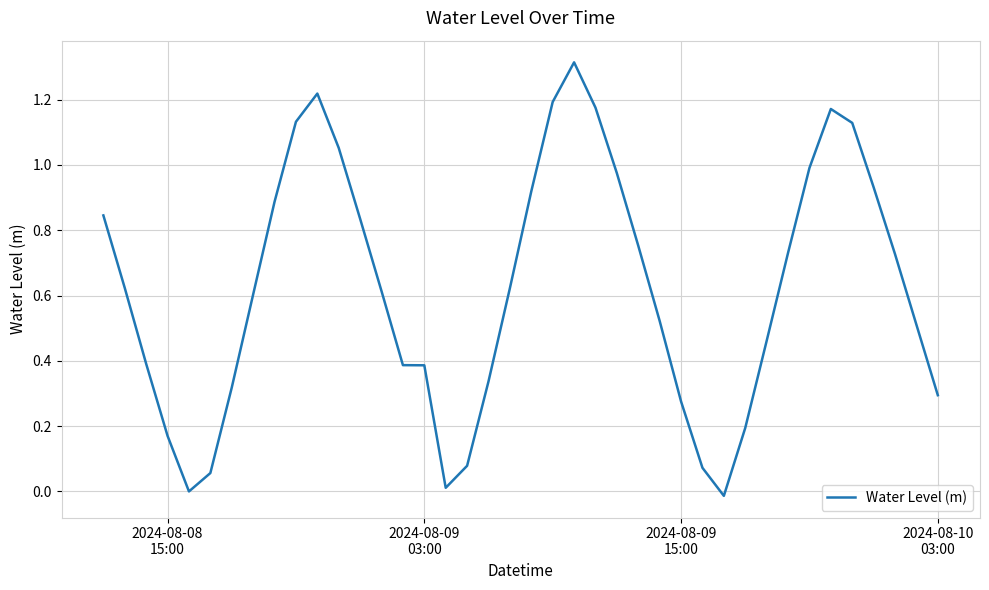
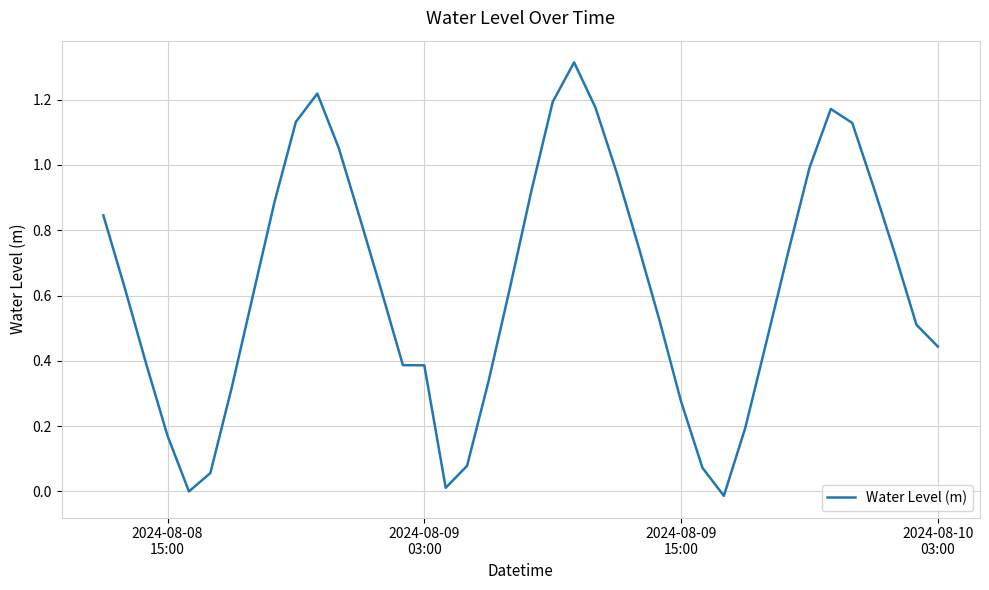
  {
    "2024-08-08 15:00": 0.17,
    "2024-08-09 03:00": 0.39,
    "2024-08-09 15:00": 0.28,
-   "2024-08-10 03:00": 0.29
+   "2024-08-10 03:00": 0.44
  }
